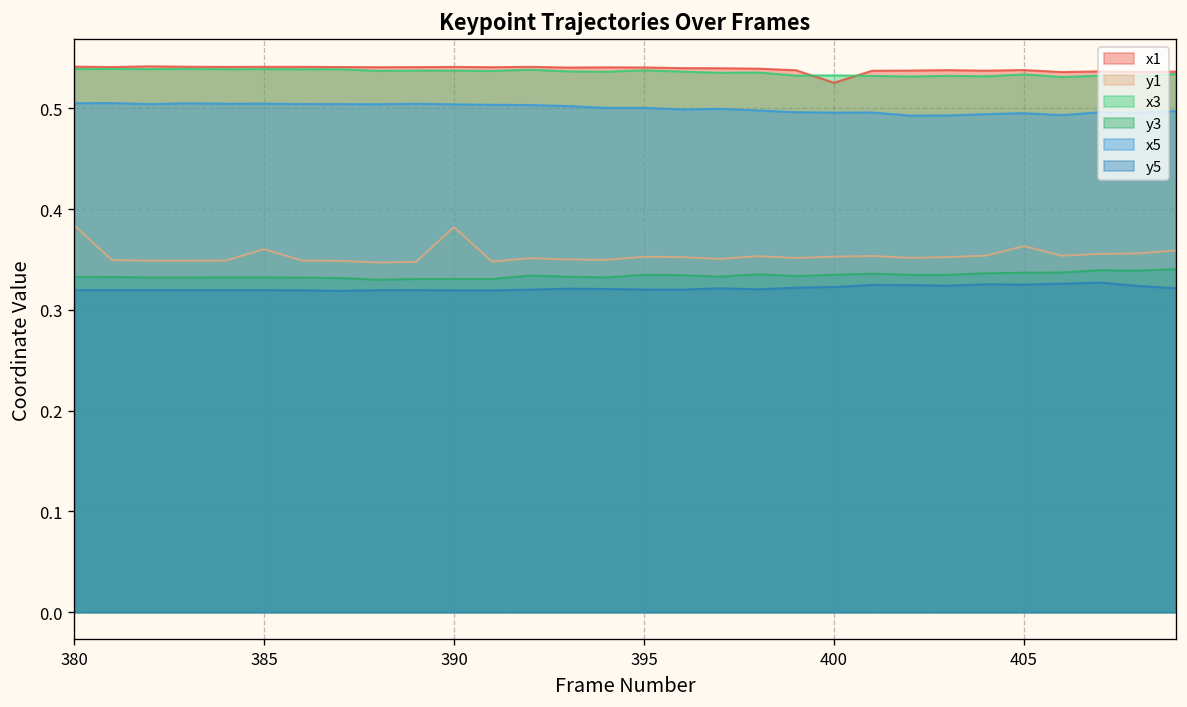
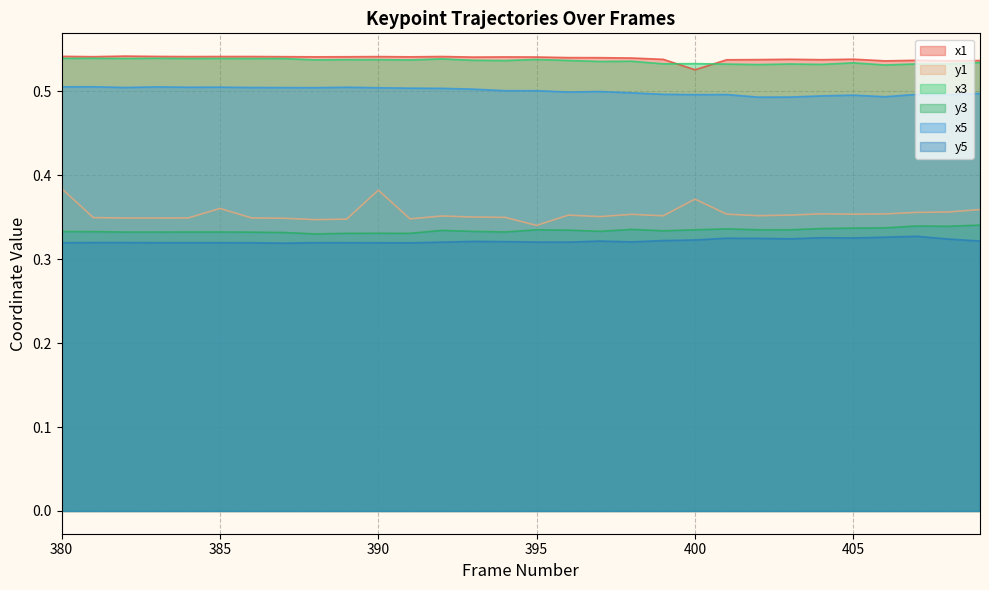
  {
    "x1": {
      "390": 0.54,
      "400": 0.53,
      "405": 0.54
    },
    "y1": {
      "380": 0.38,
      "385": 0.36,
      "390": 0.38,
-     "395": 0.35,
-     "400": 0.35,
-     "405": 0.36
+     "395": 0.34,
+     "400": 0.37,
+     "405": 0.35
    }
  }
